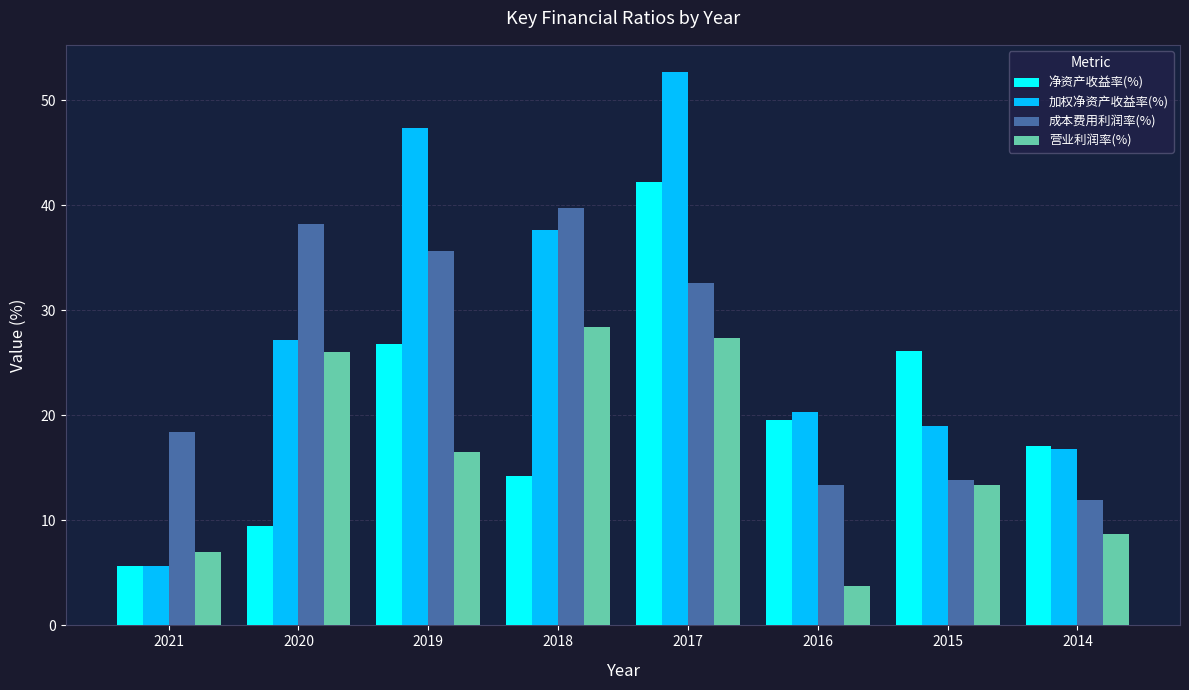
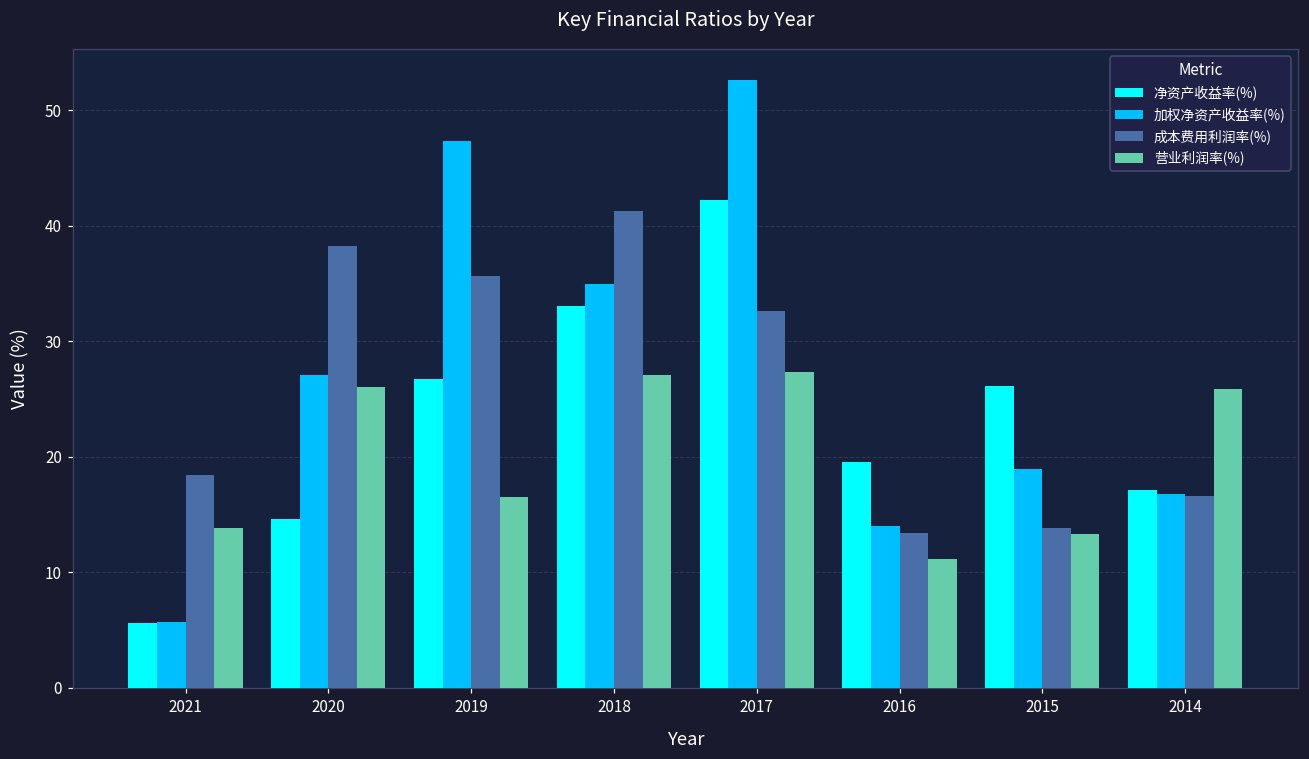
  {
    "净资产收益率(%)": {
      "2021": 5.6,
-     "2020": 9.5,
+     "2020": 14.6,
      "2019": 26.8,
-     "2018": 14.3,
+     "2018": 33.0,
      "2017": 42.2,
      "2016": 19.6,
      "2015": 26.2,
      "2014": 17.1
    },
    "加权净资产收益率(%)": {
      "2021": 5.7,
      "2020": 27.1,
      "2019": 47.4,
-     "2018": 37.7,
+     "2018": 35.0,
      "2017": 52.7,
-     "2016": 20.4,
+     "2016": 14.0,
      "2015": 18.9,
      "2014": 16.8
    },
    "成本费用利润率(%)": {
      "2021": 18.4,
      "2020": 38.2,
      "2019": 35.6,
-     "2018": 39.7,
+     "2018": 41.3,
      "2017": 32.6,
      "2016": 13.4,
      "2015": 13.9,
-     "2014": 12.0
+     "2014": 16.6
    },
    "营业利润率(%)": {
-     "2021": 7.0,
+     "2021": 13.8,
      "2020": 26.0,
      "2019": 16.5,
-     "2018": 28.4,
+     "2018": 27.1,
      "2017": 27.4,
-     "2016": 3.8,
+     "2016": 11.2,
      "2015": 13.4,
-     "2014": 8.7
+     "2014": 25.9
    }
  }
